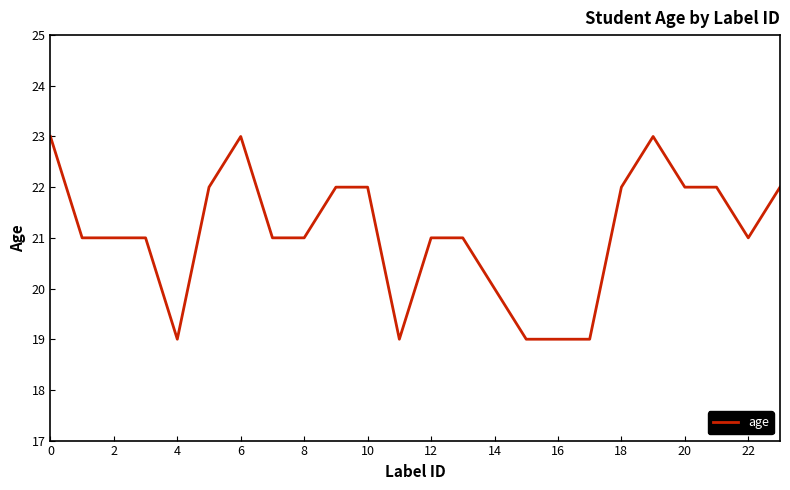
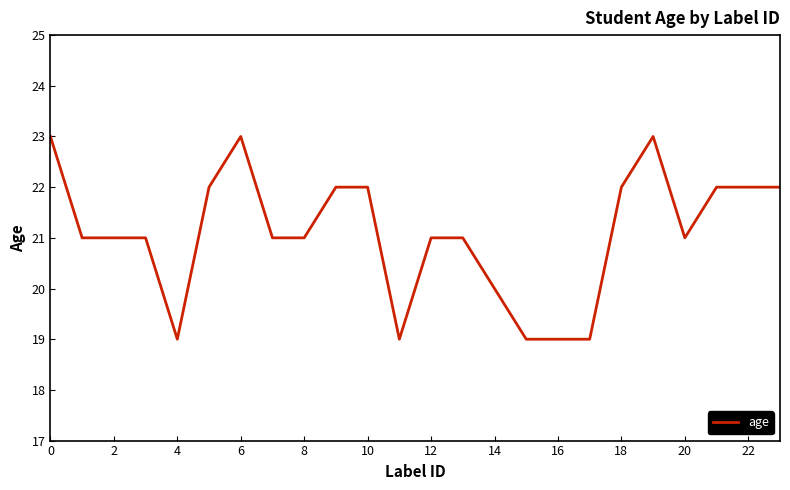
  {
    "0": 23,
    "2": 21,
    "4": 19,
    "6": 23,
    "8": 21,
    "10": 22,
    "12": 21,
    "14": 20,
    "16": 19,
    "18": 22,
-   "20": 22,
-   "22": 21
+   "20": 21,
+   "22": 22
  }
